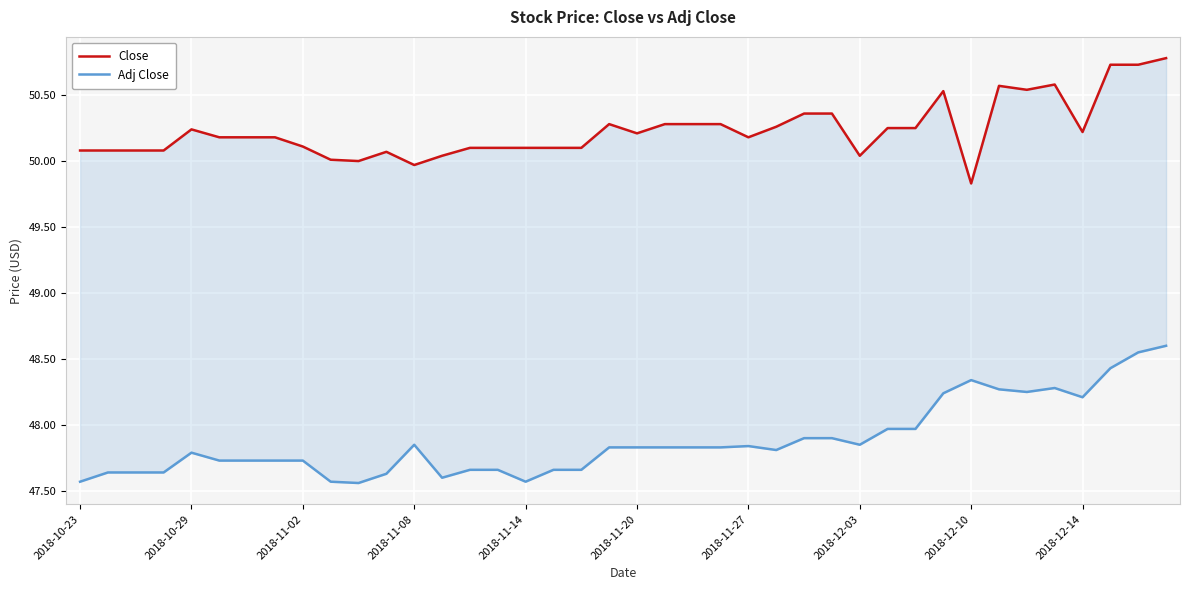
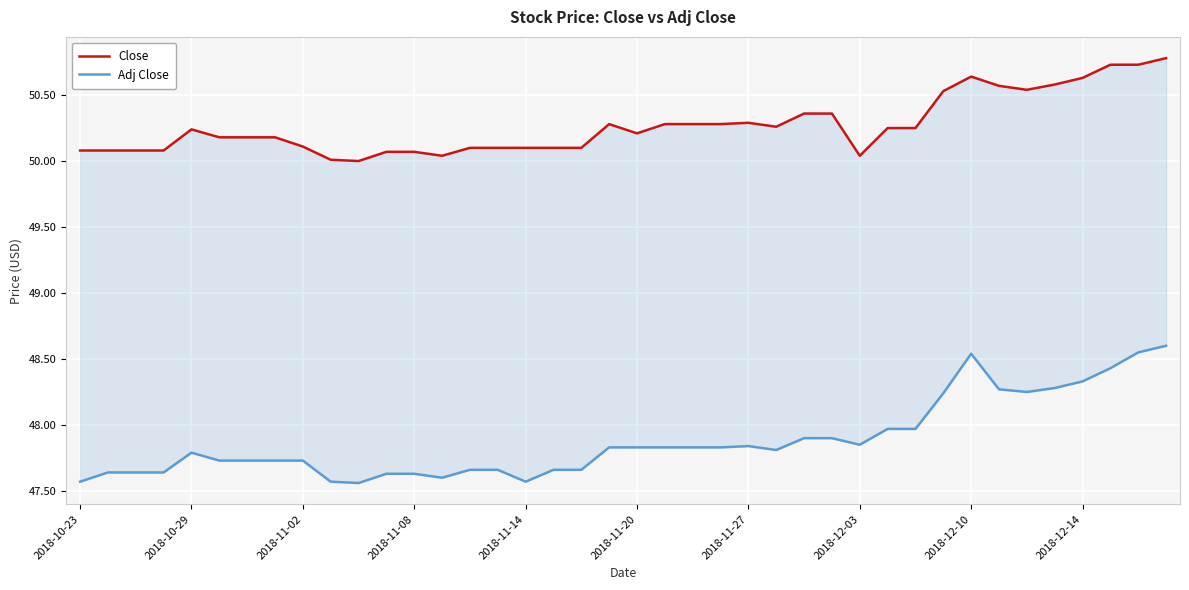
  {
    "Close": {
      "2018-10-23": 50.08,
      "2018-10-29": 50.24,
      "2018-11-02": 50.11,
-     "2018-11-08": 49.97,
+     "2018-11-08": 50.07,
      "2018-11-14": 50.10,
      "2018-11-20": 50.21,
-     "2018-11-27": 50.18,
+     "2018-11-27": 50.29,
      "2018-12-03": 50.04,
-     "2018-12-10": 49.83,
-     "2018-12-14": 50.22
+     "2018-12-10": 50.64,
+     "2018-12-14": 50.63
    },
    "Adj Close": {
      "2018-10-23": 47.57,
      "2018-10-29": 47.79,
      "2018-11-02": 47.73,
-     "2018-11-08": 47.85,
+     "2018-11-08": 47.63,
      "2018-11-14": 47.57,
      "2018-11-20": 47.83,
      "2018-11-27": 47.84,
      "2018-12-03": 47.85,
-     "2018-12-10": 48.34,
-     "2018-12-14": 48.21
+     "2018-12-10": 48.54,
+     "2018-12-14": 48.33
    }
  }
